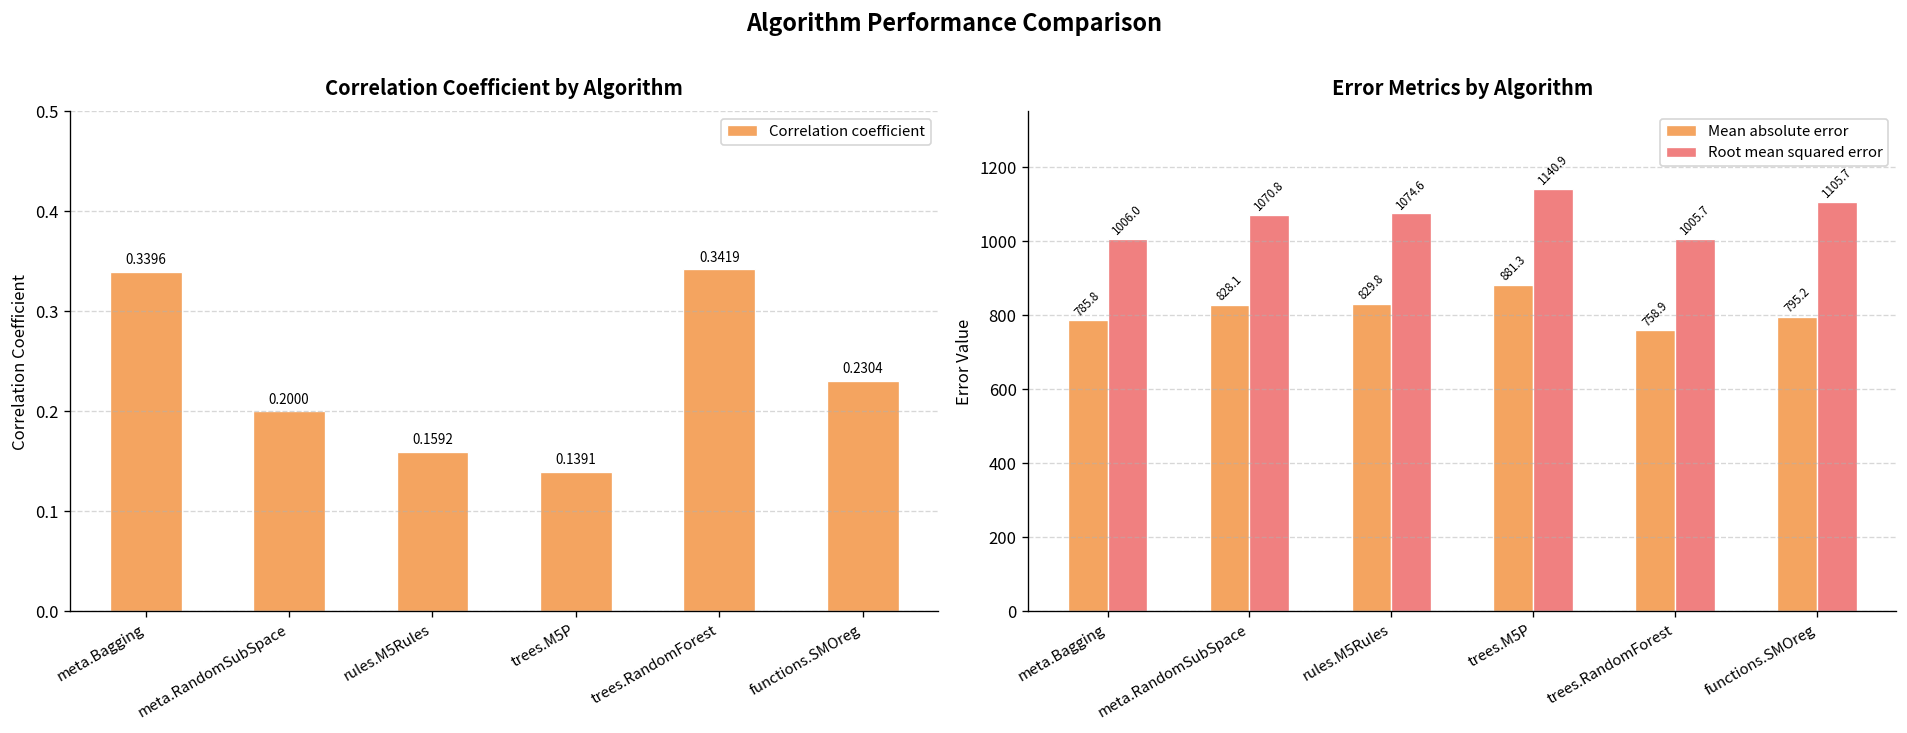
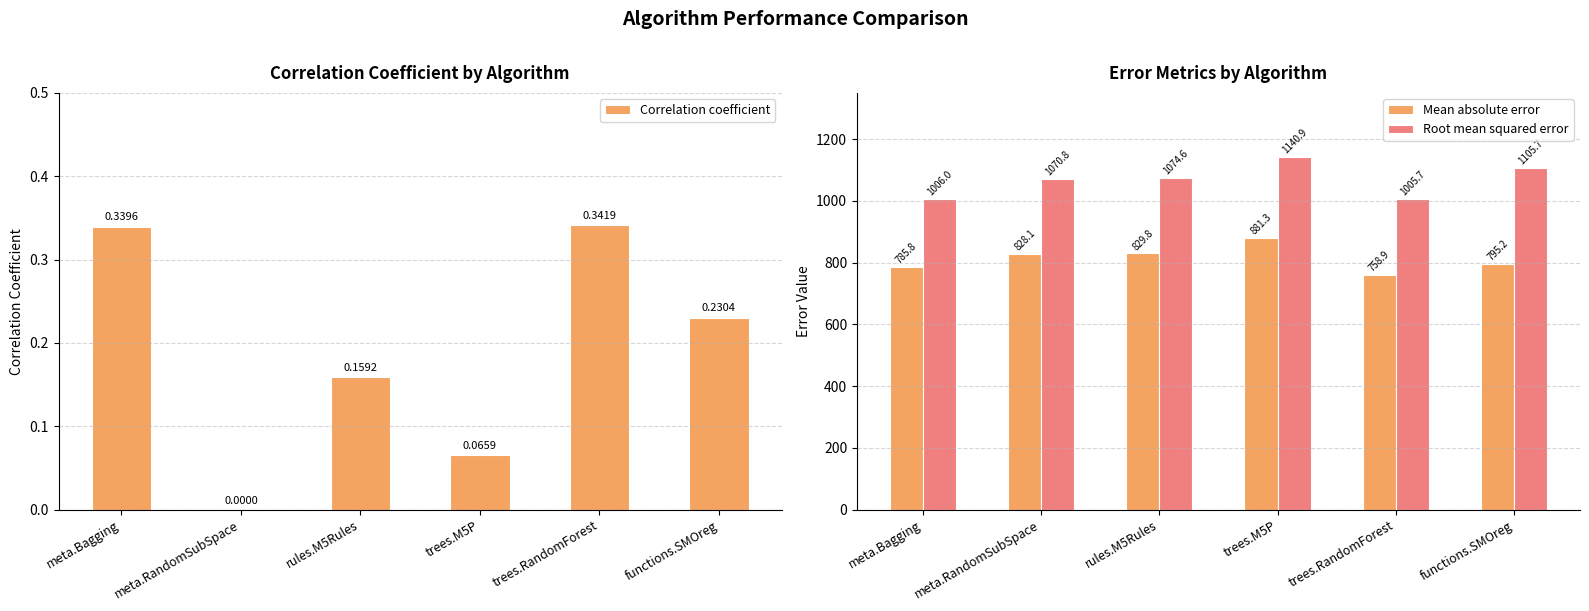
  {
    "Correlation Coefficient by Algorithm": {
      "meta.Bagging": 0.3396,
-     "meta.RandomSubSpace": 0.2000,
+     "meta.RandomSubSpace": 0.0000,
      "rules.M5Rules": 0.1592,
-     "trees.M5P": 0.1391,
+     "trees.M5P": 0.0659,
      "trees.RandomForest": 0.3419,
      "functions.SMOreg": 0.2304
    }
  }
